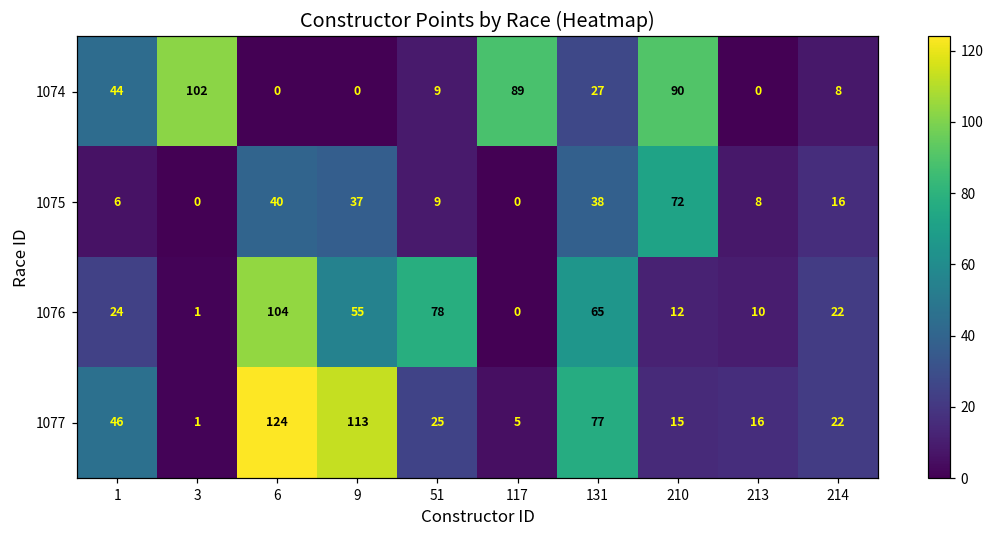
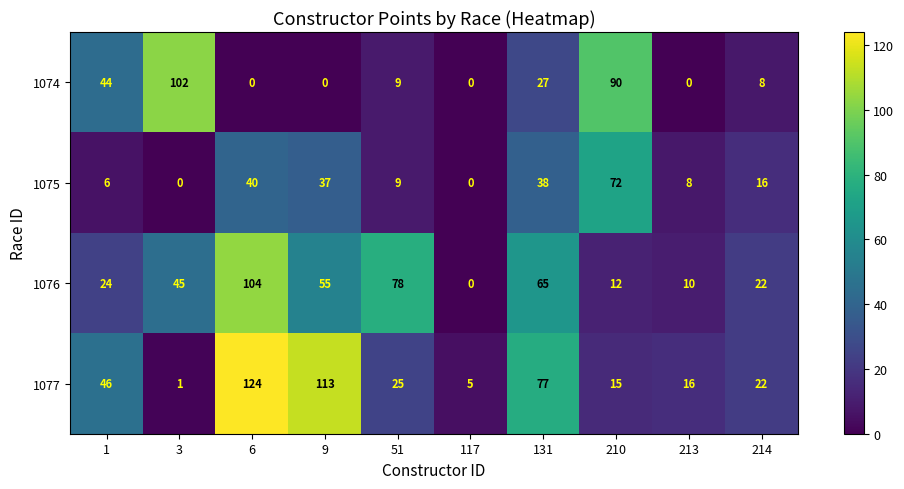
  {
    "1074": {
      "1": 44,
      "3": 102,
      "6": 0,
      "9": 0,
      "51": 9,
-     "117": 89,
+     "117": 0,
      "131": 27,
      "210": 90,
      "213": 0,
      "214": 8
    },
    "1075": {
      "1": 6,
      "3": 0,
      "6": 40,
      "9": 37,
      "51": 9,
      "117": 0,
      "131": 38,
      "210": 72,
      "213": 8,
      "214": 16
    },
    "1076": {
      "1": 24,
-     "3": 1,
+     "3": 45,
      "6": 104,
      "9": 55,
      "51": 78,
      "117": 0,
      "131": 65,
      "210": 12,
      "213": 10,
      "214": 22
    },
    "1077": {
      "1": 46,
      "3": 1,
      "6": 124,
      "9": 113,
      "51": 25,
      "117": 5,
      "131": 77,
      "210": 15,
      "213": 16,
      "214": 22
    }
  }
